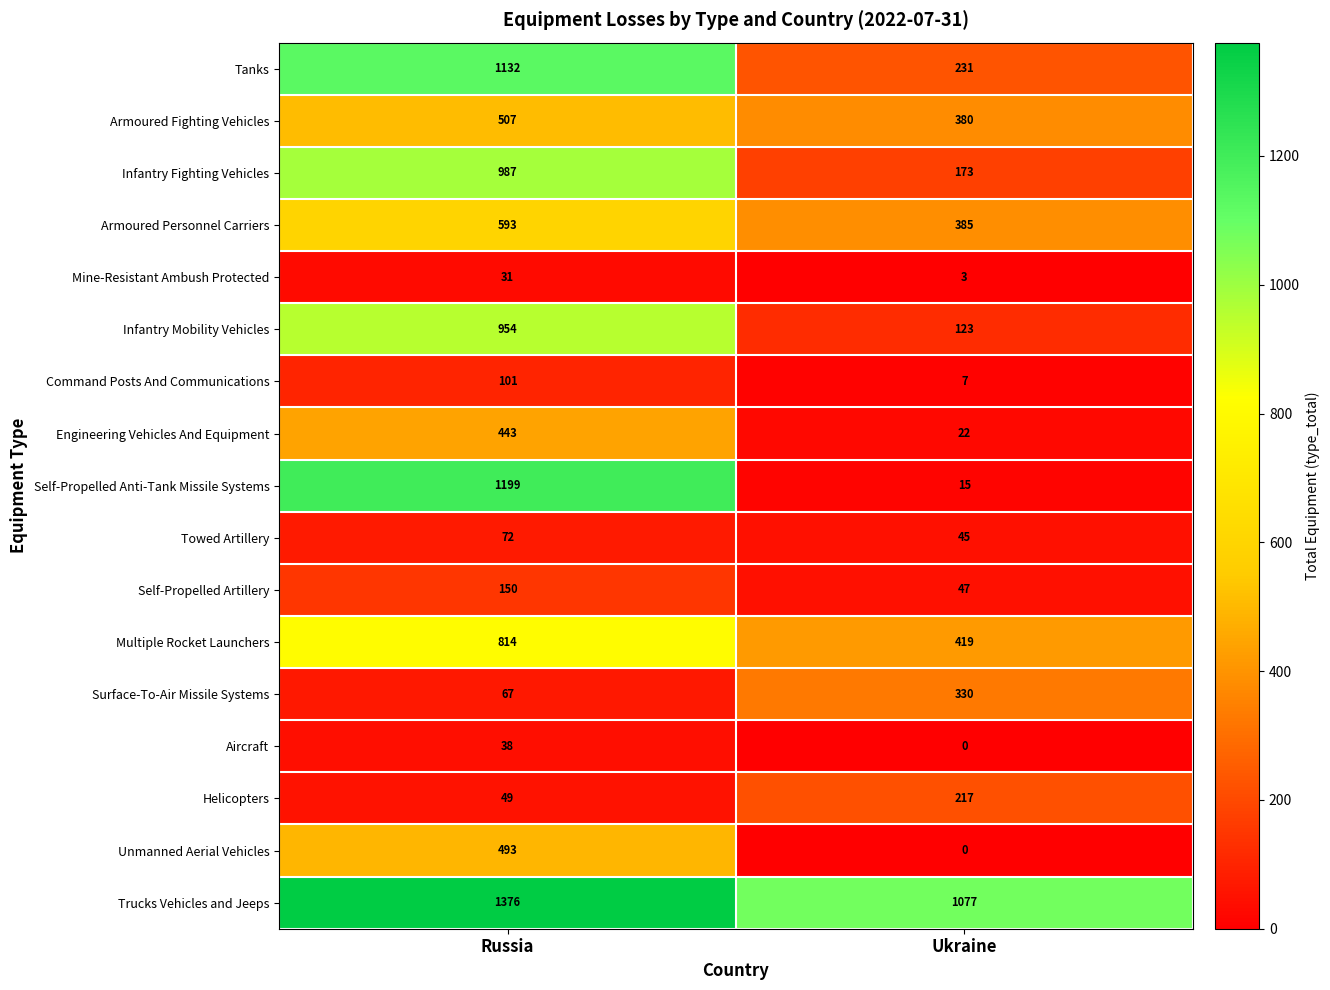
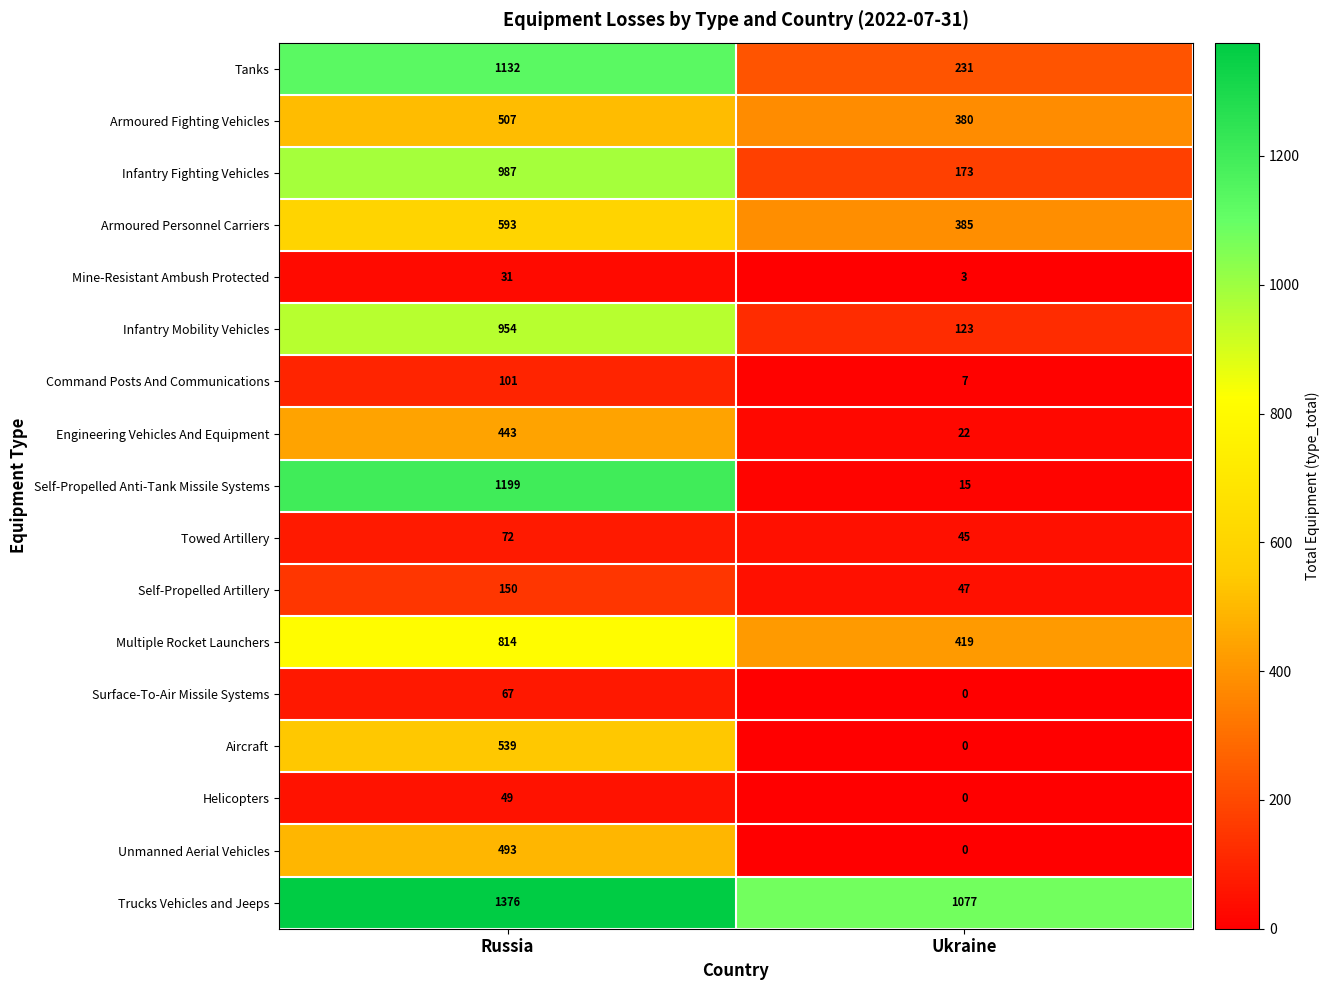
  {
    "Tanks": {
      "Russia": 1132,
      "Ukraine": 231
    },
    "Armoured Fighting Vehicles": {
      "Russia": 507,
      "Ukraine": 380
    },
    "Infantry Fighting Vehicles": {
      "Russia": 987,
      "Ukraine": 173
    },
    "Armoured Personnel Carriers": {
      "Russia": 593,
      "Ukraine": 385
    },
    "Mine-Resistant Ambush Protected": {
      "Russia": 31,
      "Ukraine": 3
    },
    "Infantry Mobility Vehicles": {
      "Russia": 954,
      "Ukraine": 123
    },
    "Command Posts And Communications": {
      "Russia": 101,
      "Ukraine": 7
    },
    "Engineering Vehicles And Equipment": {
      "Russia": 443,
      "Ukraine": 22
    },
    "Self-Propelled Anti-Tank Missile Systems": {
      "Russia": 1199,
      "Ukraine": 15
    },
    "Towed Artillery": {
      "Russia": 72,
      "Ukraine": 45
    },
    "Self-Propelled Artillery": {
      "Russia": 150,
      "Ukraine": 47
    },
    "Multiple Rocket Launchers": {
      "Russia": 814,
      "Ukraine": 419
    },
    "Surface-To-Air Missile Systems": {
      "Russia": 67,
-     "Ukraine": 330
+     "Ukraine": 0
    },
    "Aircraft": {
-     "Russia": 38,
+     "Russia": 539,
      "Ukraine": 0
    },
    "Helicopters": {
      "Russia": 49,
-     "Ukraine": 217
+     "Ukraine": 0
    },
    "Unmanned Aerial Vehicles": {
      "Russia": 493,
      "Ukraine": 0
    },
    "Trucks Vehicles and Jeeps": {
      "Russia": 1376,
      "Ukraine": 1077
    }
  }
